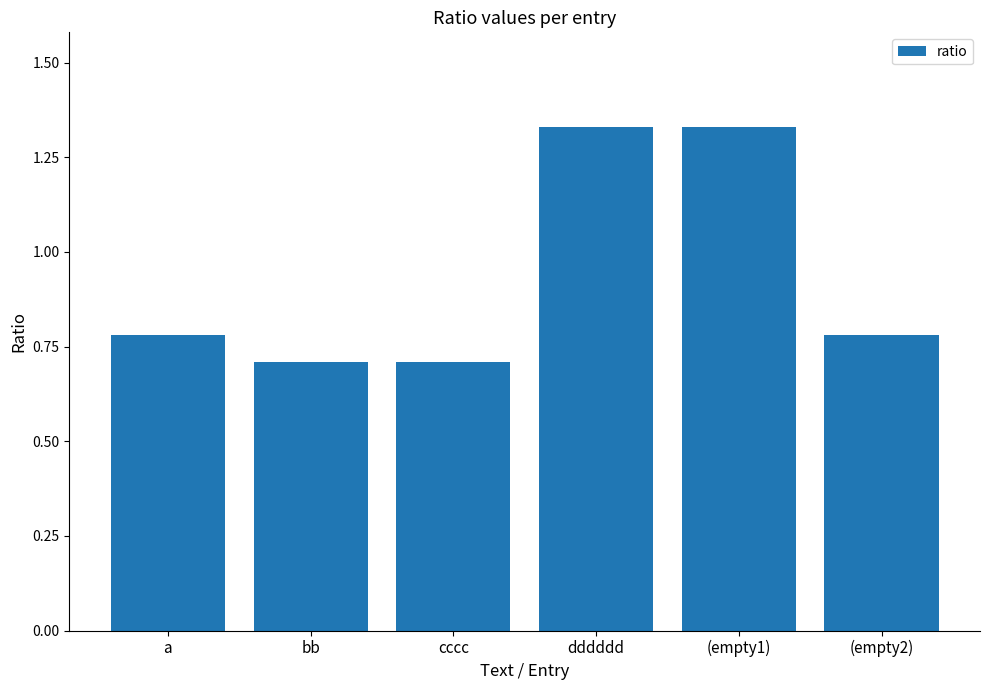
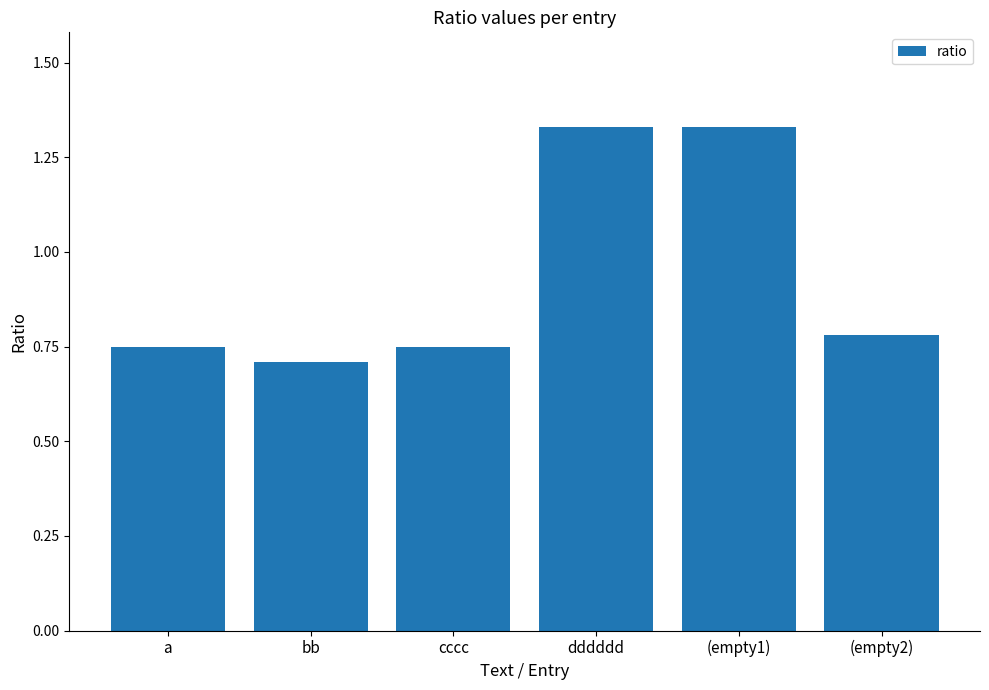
  {
-   "a": 0.78,
+   "a": 0.75,
    "bb": 0.71,
-   "cccc": 0.71,
+   "cccc": 0.75,
    "dddddd": 1.33,
    "(empty1)": 1.33,
    "(empty2)": 0.78
  }
